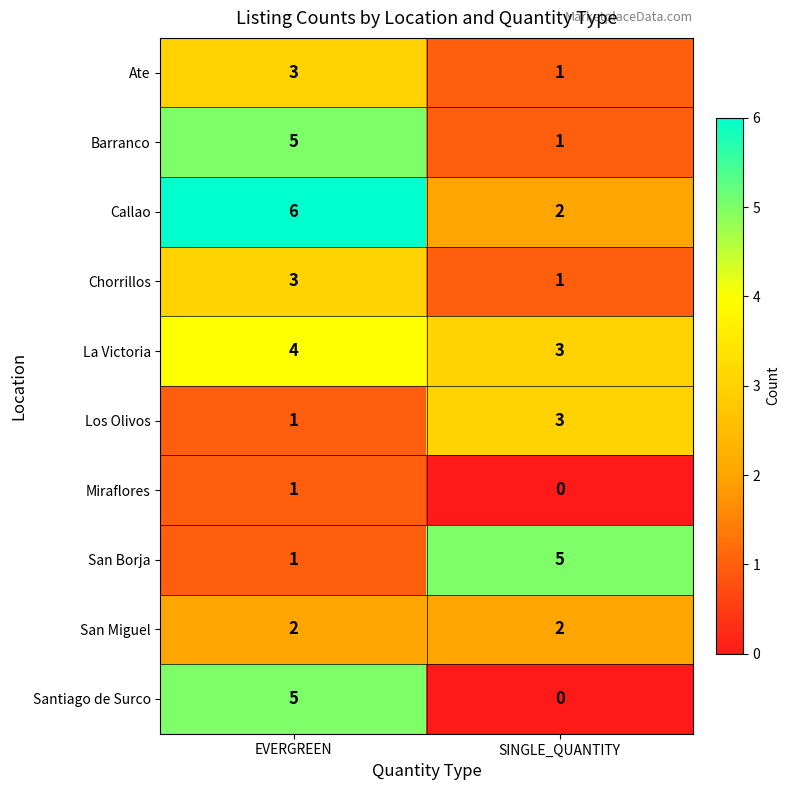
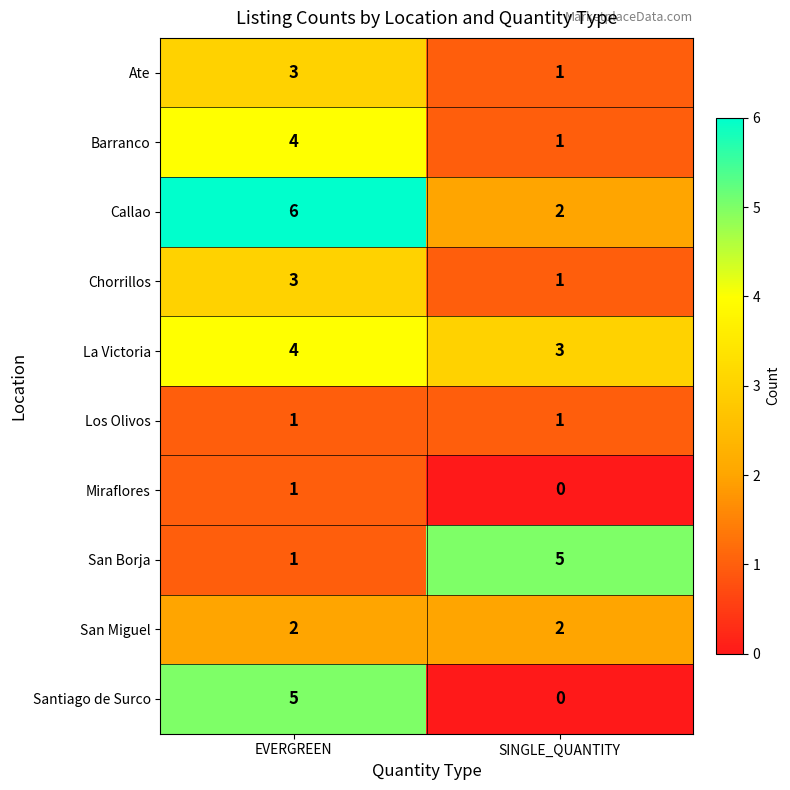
  {
    "Ate": {
      "EVERGREEN": 3,
      "SINGLE_QUANTITY": 1
    },
    "Barranco": {
-     "EVERGREEN": 5,
+     "EVERGREEN": 4,
      "SINGLE_QUANTITY": 1
    },
    "Callao": {
      "EVERGREEN": 6,
      "SINGLE_QUANTITY": 2
    },
    "Chorrillos": {
      "EVERGREEN": 3,
      "SINGLE_QUANTITY": 1
    },
    "La Victoria": {
      "EVERGREEN": 4,
      "SINGLE_QUANTITY": 3
    },
    "Los Olivos": {
      "EVERGREEN": 1,
-     "SINGLE_QUANTITY": 3
+     "SINGLE_QUANTITY": 1
    },
    "Miraflores": {
      "EVERGREEN": 1,
      "SINGLE_QUANTITY": 0
    },
    "San Borja": {
      "EVERGREEN": 1,
      "SINGLE_QUANTITY": 5
    },
    "San Miguel": {
      "EVERGREEN": 2,
      "SINGLE_QUANTITY": 2
    },
    "Santiago de Surco": {
      "EVERGREEN": 5,
      "SINGLE_QUANTITY": 0
    }
  }
